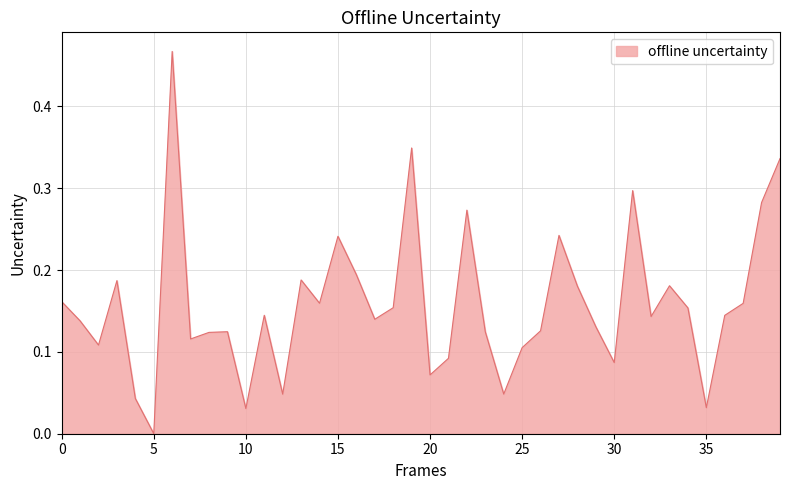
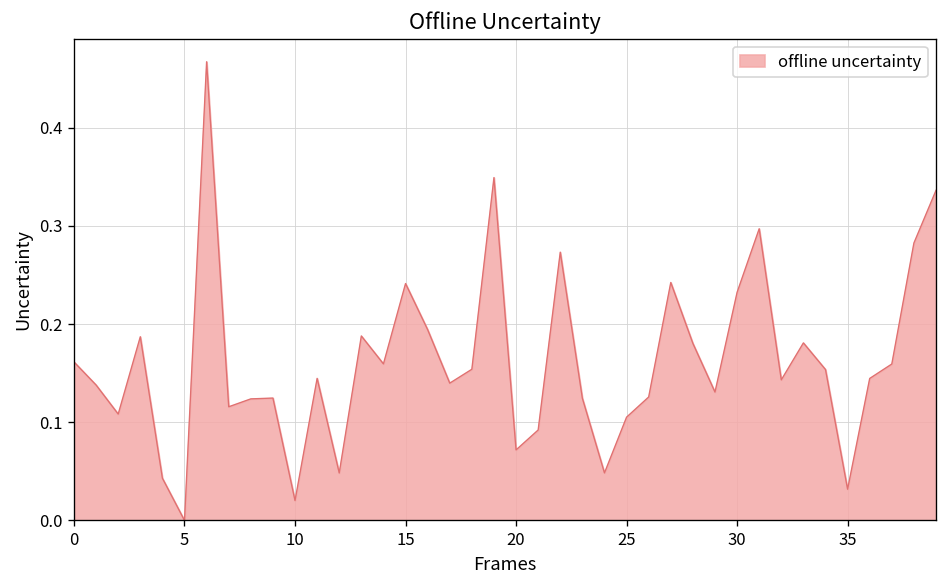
  {
    "0": 0.16,
    "5": 0.00,
-   "10": 0.03,
+   "10": 0.02,
    "15": 0.24,
    "20": 0.07,
    "25": 0.11,
-   "30": 0.09,
+   "30": 0.23,
    "35": 0.03
  }
